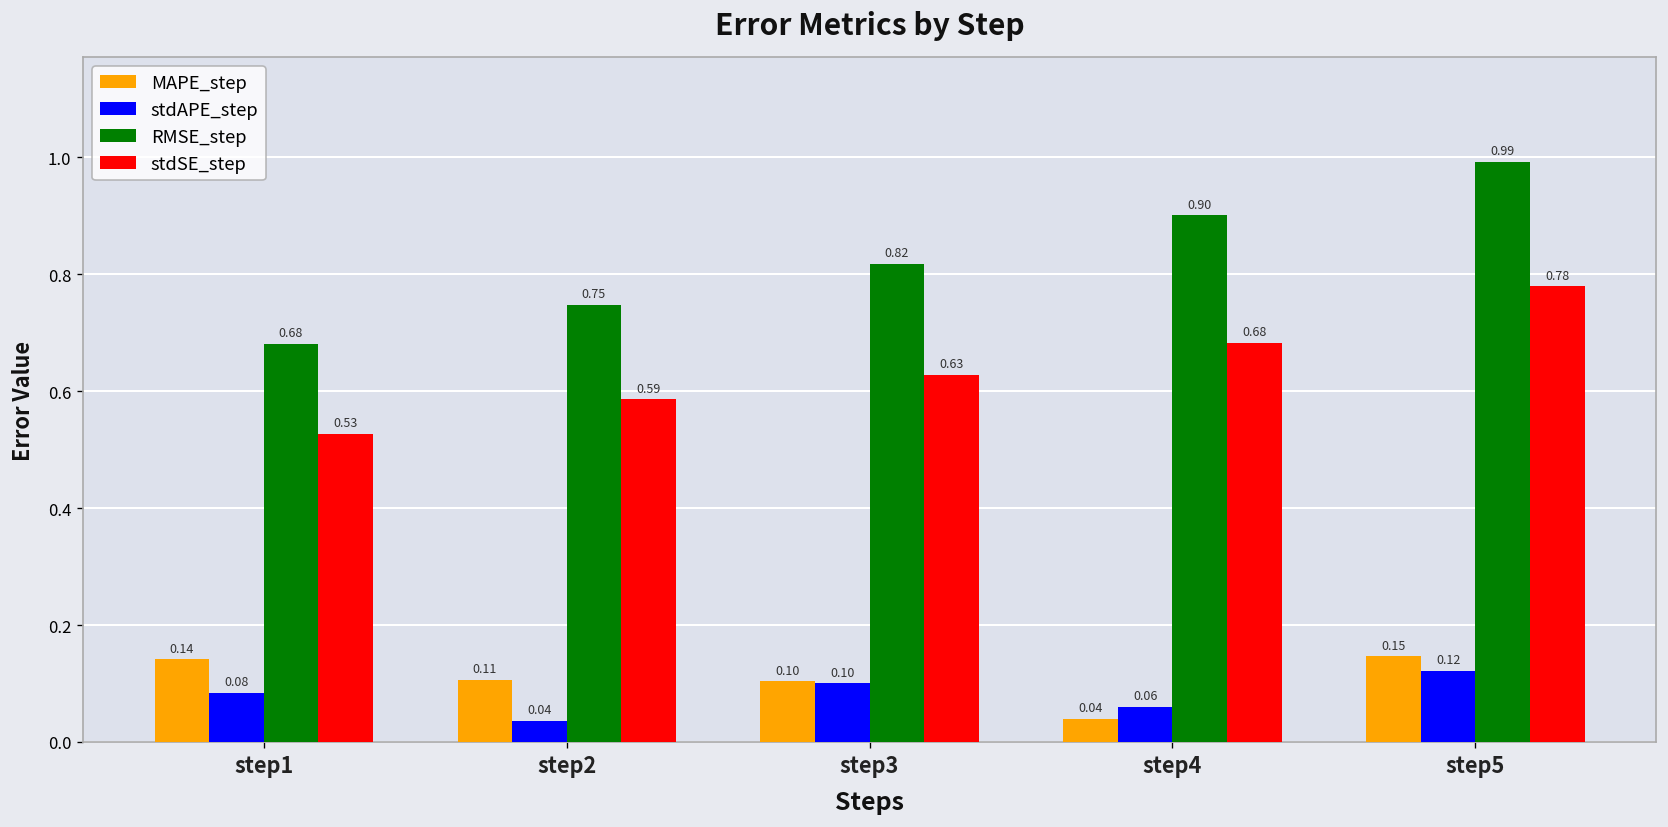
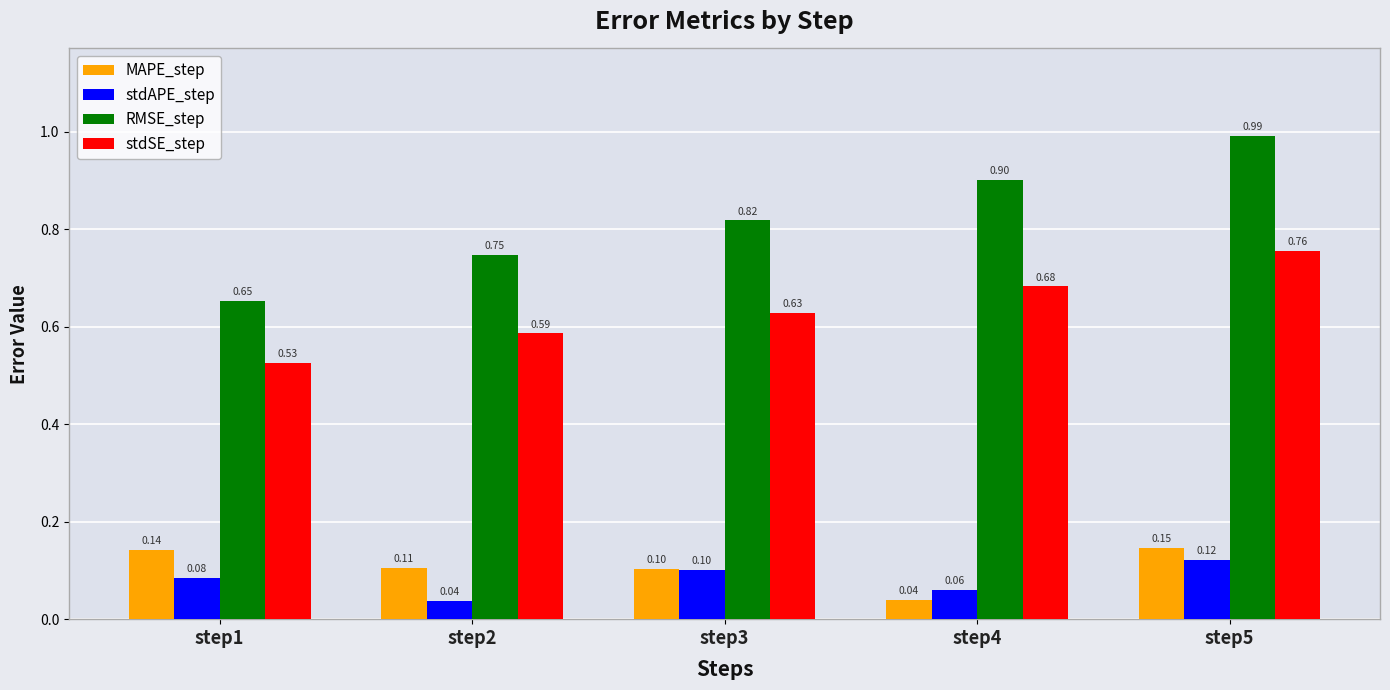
  {
    "MAPE_step": {
      "step1": 0.14,
      "step2": 0.11,
      "step3": 0.10,
      "step4": 0.04,
      "step5": 0.15
    },
    "stdAPE_step": {
      "step1": 0.08,
      "step2": 0.04,
      "step3": 0.10,
      "step4": 0.06,
      "step5": 0.12
    },
    "RMSE_step": {
-     "step1": 0.68,
+     "step1": 0.65,
      "step2": 0.75,
      "step3": 0.82,
      "step4": 0.90,
      "step5": 0.99
    },
    "stdSE_step": {
      "step1": 0.53,
      "step2": 0.59,
      "step3": 0.63,
      "step4": 0.68,
-     "step5": 0.78
+     "step5": 0.76
    }
  }
